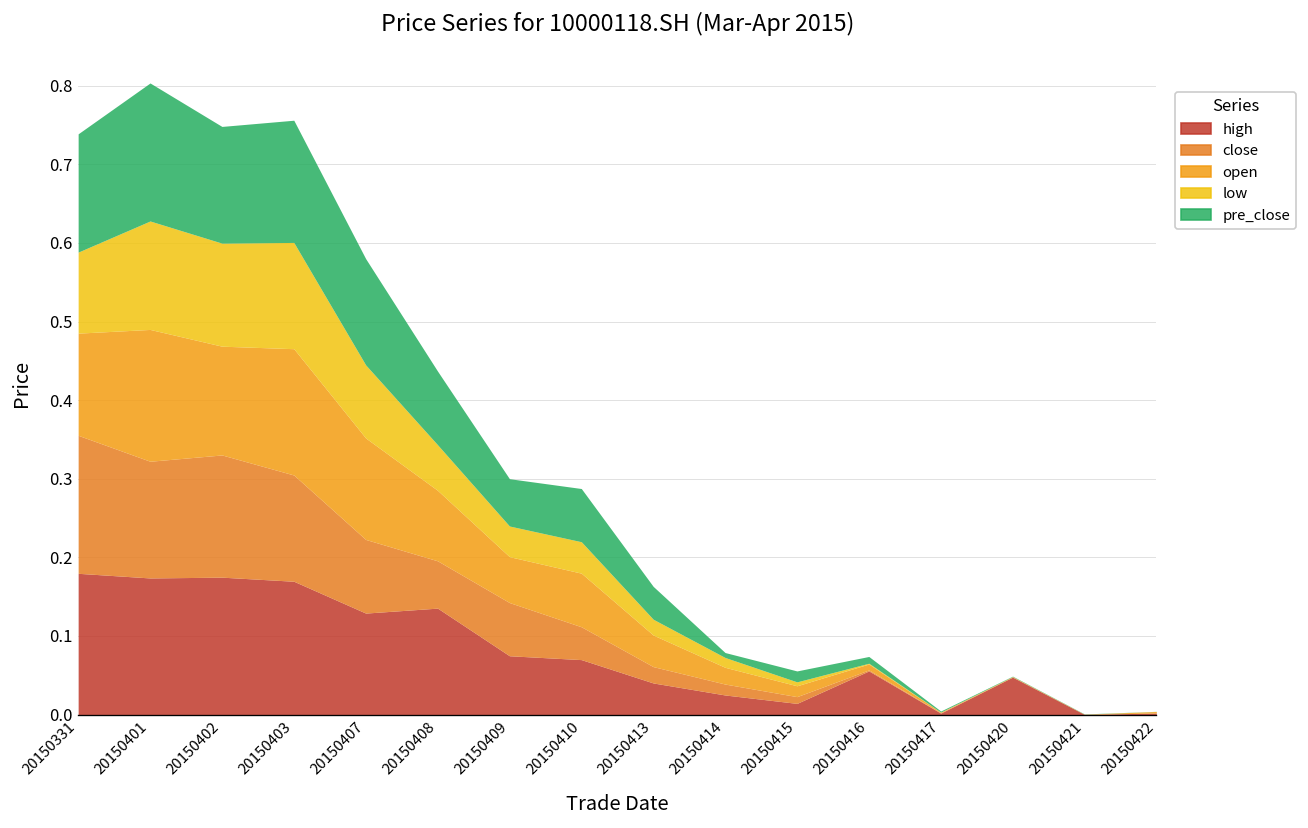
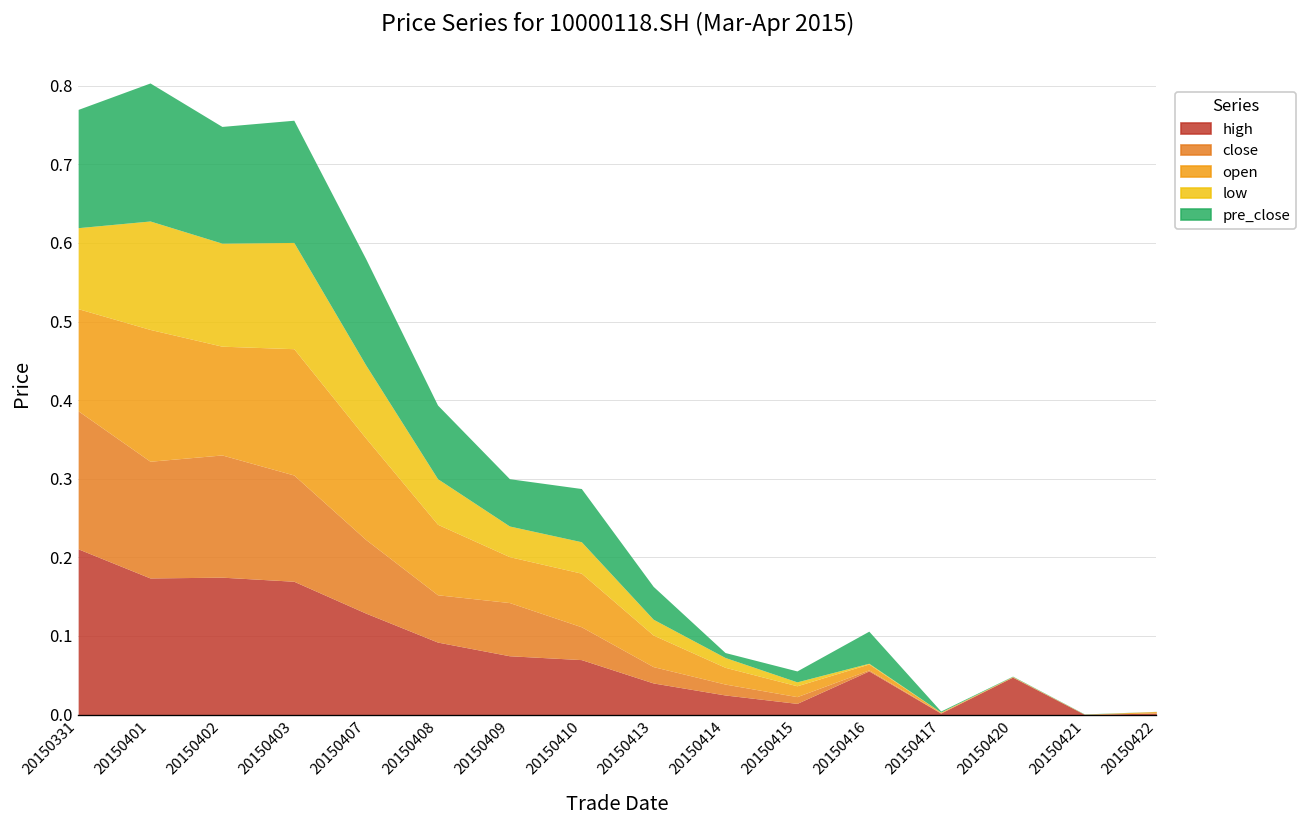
  {
    "high": {
-     "20150331": 0.18,
+     "20150331": 0.21,
      "20150401": 0.17,
      "20150402": 0.17,
      "20150403": 0.17,
      "20150407": 0.13,
-     "20150408": 0.14,
+     "20150408": 0.09,
      "20150409": 0.07,
      "20150410": 0.07,
      "20150413": 0.04,
      "20150414": 0.02,
      "20150415": 0.01
    },
    "pre_close": {
      "20150331": 0.15,
      "20150401": 0.18,
      "20150402": 0.15,
      "20150403": 0.16,
      "20150407": 0.14,
      "20150408": 0.09,
      "20150409": 0.06,
      "20150410": 0.07,
      "20150413": 0.04,
      "20150414": 0.01,
      "20150415": 0.01,
-     "20150416": 0.01
+     "20150416": 0.04
    }
  }
